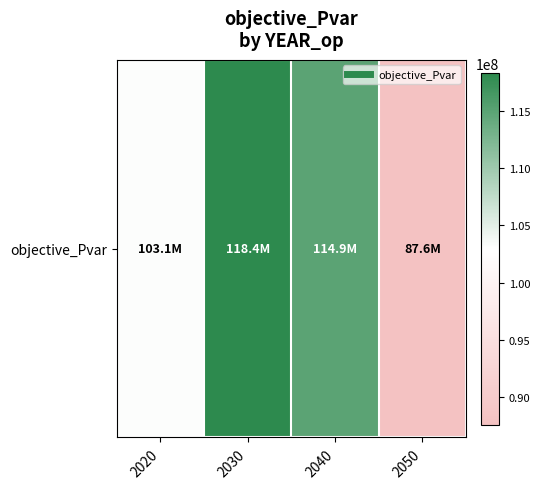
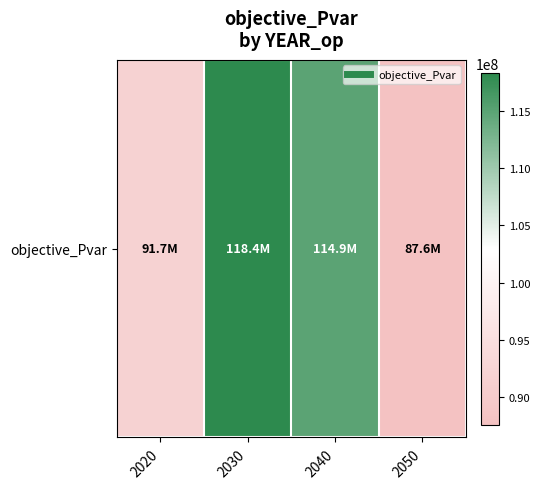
  {
    "objective_Pvar": {
-     "2020": "103.1M",
+     "2020": "91.7M",
      "2030": "118.4M",
      "2040": "114.9M",
      "2050": "87.6M"
    }
  }
